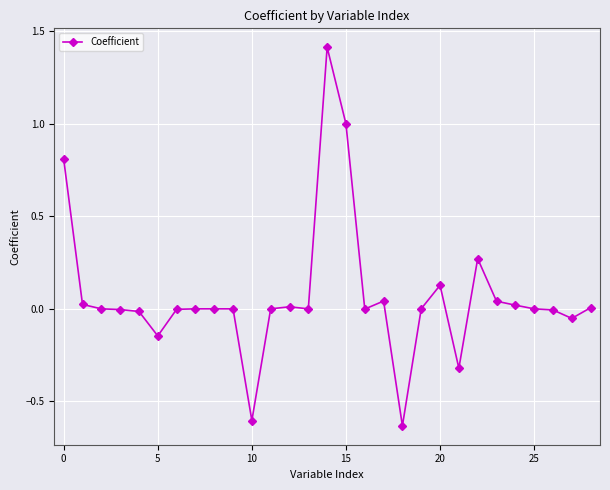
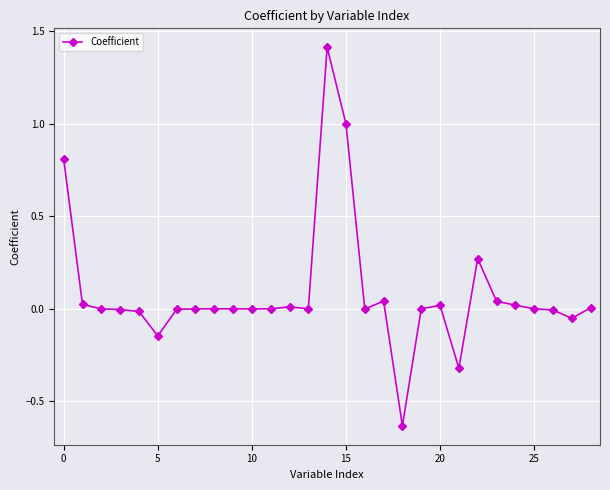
  {
    "0": 0.81,
    "5": -0.15,
-   "10": -0.60,
+   "10": 0.00,
    "15": 1.00,
-   "20": 0.13,
+   "20": 0.02,
    "25": 0.00
  }
